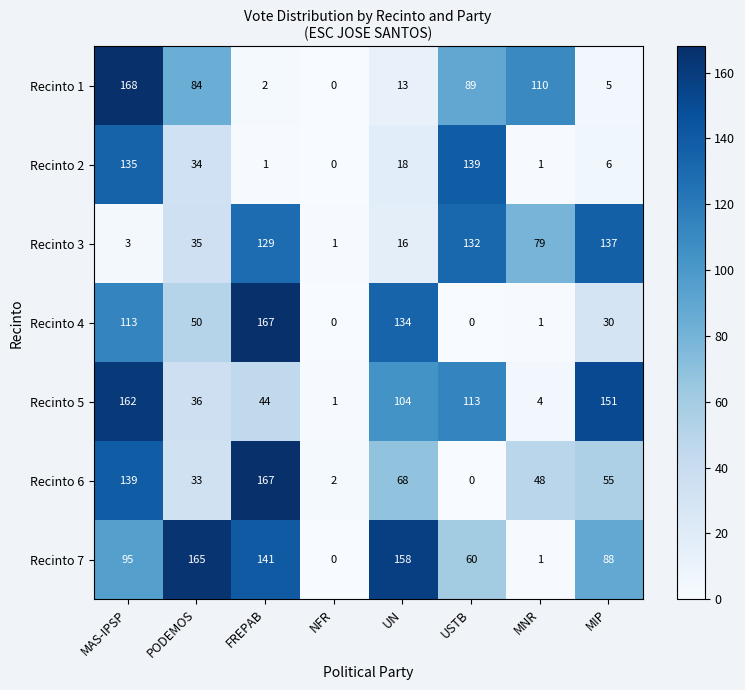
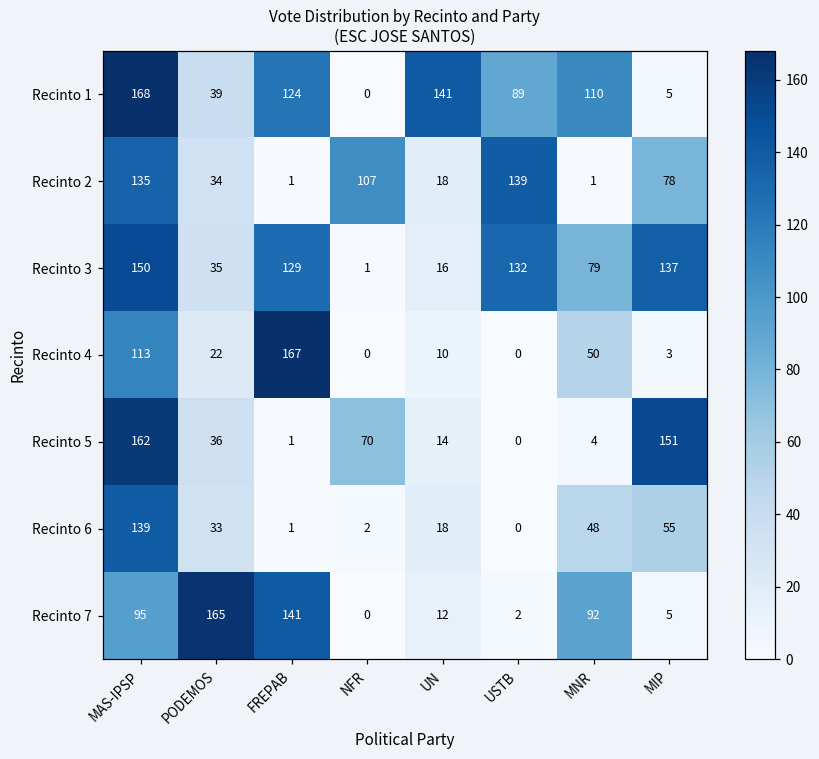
  {
    "Recinto 1": {
      "MAS-IPSP": 168,
-     "PODEMOS": 84,
-     "FREPAB": 2,
+     "PODEMOS": 39,
+     "FREPAB": 124,
      "NFR": 0,
-     "UN": 13,
+     "UN": 141,
      "USTB": 89,
      "MNR": 110,
      "MIP": 5
    },
    "Recinto 2": {
      "MAS-IPSP": 135,
      "PODEMOS": 34,
      "FREPAB": 1,
-     "NFR": 0,
+     "NFR": 107,
      "UN": 18,
      "USTB": 139,
      "MNR": 1,
-     "MIP": 6
+     "MIP": 78
    },
    "Recinto 3": {
-     "MAS-IPSP": 3,
+     "MAS-IPSP": 150,
      "PODEMOS": 35,
      "FREPAB": 129,
      "NFR": 1,
      "UN": 16,
      "USTB": 132,
      "MNR": 79,
      "MIP": 137
    },
    "Recinto 4": {
      "MAS-IPSP": 113,
-     "PODEMOS": 50,
+     "PODEMOS": 22,
      "FREPAB": 167,
      "NFR": 0,
-     "UN": 134,
+     "UN": 10,
      "USTB": 0,
-     "MNR": 1,
-     "MIP": 30
+     "MNR": 50,
+     "MIP": 3
    },
    "Recinto 5": {
      "MAS-IPSP": 162,
      "PODEMOS": 36,
-     "FREPAB": 44,
-     "NFR": 1,
-     "UN": 104,
-     "USTB": 113,
+     "FREPAB": 1,
+     "NFR": 70,
+     "UN": 14,
+     "USTB": 0,
      "MNR": 4,
      "MIP": 151
    },
    "Recinto 6": {
      "MAS-IPSP": 139,
      "PODEMOS": 33,
-     "FREPAB": 167,
+     "FREPAB": 1,
      "NFR": 2,
-     "UN": 68,
+     "UN": 18,
      "USTB": 0,
      "MNR": 48,
      "MIP": 55
    },
    "Recinto 7": {
      "MAS-IPSP": 95,
      "PODEMOS": 165,
      "FREPAB": 141,
      "NFR": 0,
-     "UN": 158,
-     "USTB": 60,
-     "MNR": 1,
-     "MIP": 88
+     "UN": 12,
+     "USTB": 2,
+     "MNR": 92,
+     "MIP": 5
    }
  }
